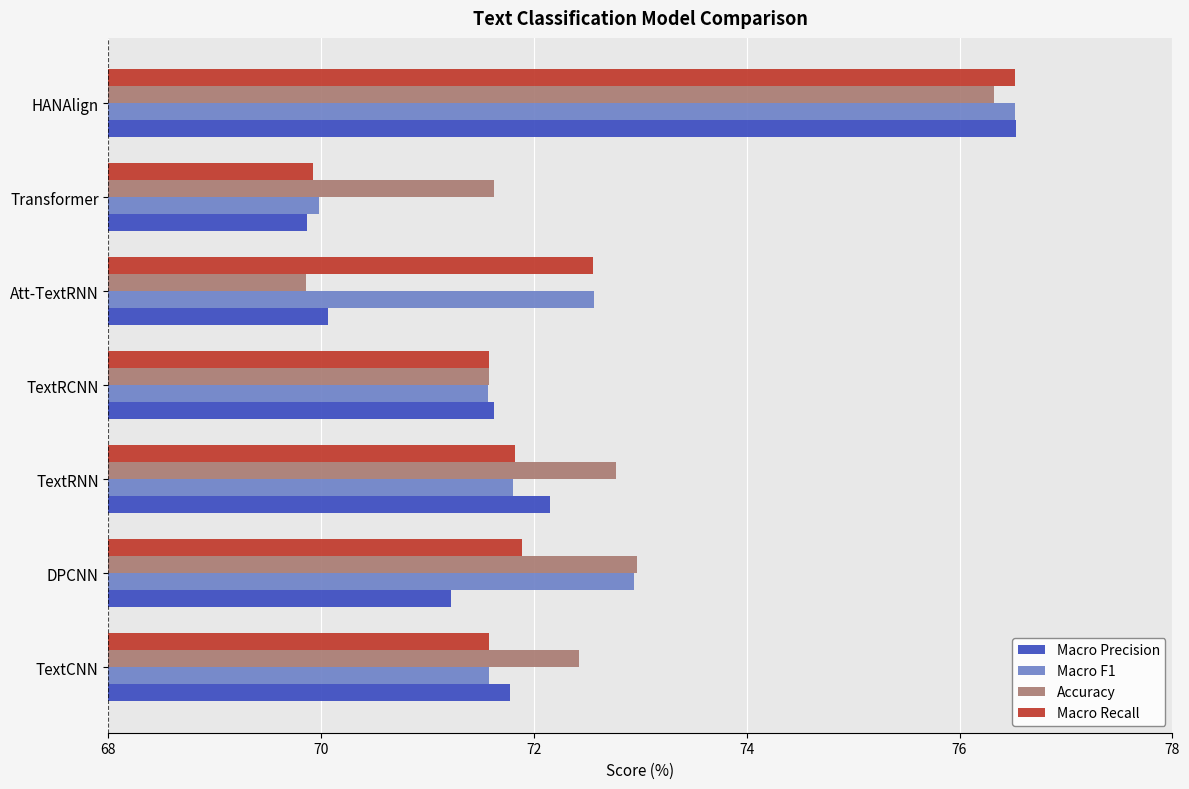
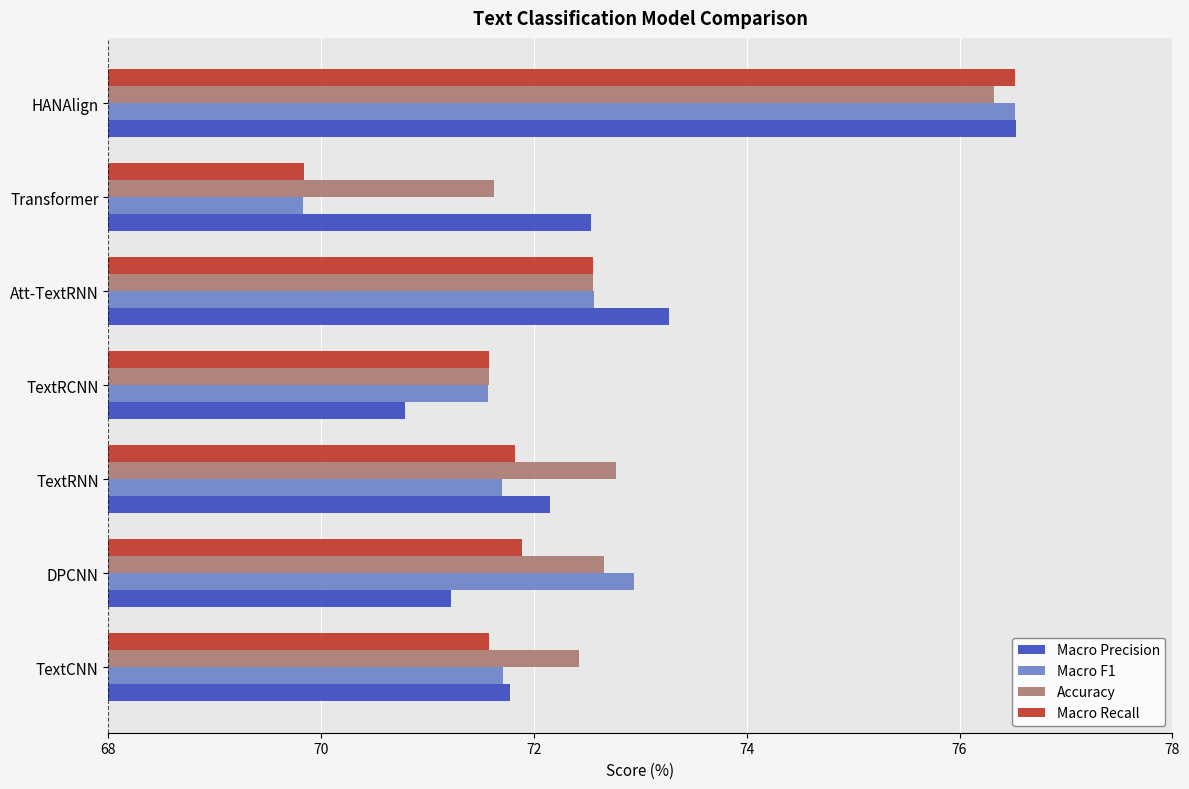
  {
    "Macro Precision": {
      "HANAlign": 76.53,
-     "Transformer": 69.87,
-     "Att-TextRNN": 70.06,
-     "TextRCNN": 71.62,
+     "Transformer": 72.54,
+     "Att-TextRNN": 73.27,
+     "TextRCNN": 70.79,
      "TextRNN": 72.15,
      "DPCNN": 71.22,
      "TextCNN": 71.77
    },
    "Macro F1": {
      "HANAlign": 76.52,
-     "Transformer": 69.98,
+     "Transformer": 69.83,
      "Att-TextRNN": 72.56,
      "TextRCNN": 71.57,
-     "TextRNN": 71.8,
+     "TextRNN": 71.7,
      "DPCNN": 72.94,
-     "TextCNN": 71.58
+     "TextCNN": 71.71
    },
    "Accuracy": {
      "HANAlign": 76.32,
      "Transformer": 71.62,
-     "Att-TextRNN": 69.86,
+     "Att-TextRNN": 72.55,
      "TextRCNN": 71.58,
      "TextRNN": 72.77,
-     "DPCNN": 72.97,
+     "DPCNN": 72.66,
      "TextCNN": 72.42
    },
    "Macro Recall": {
      "HANAlign": 76.52,
-     "Transformer": 69.92,
+     "Transformer": 69.84,
      "Att-TextRNN": 72.55,
      "TextRCNN": 71.58,
      "TextRNN": 71.82,
      "DPCNN": 71.89,
      "TextCNN": 71.58
    }
  }
